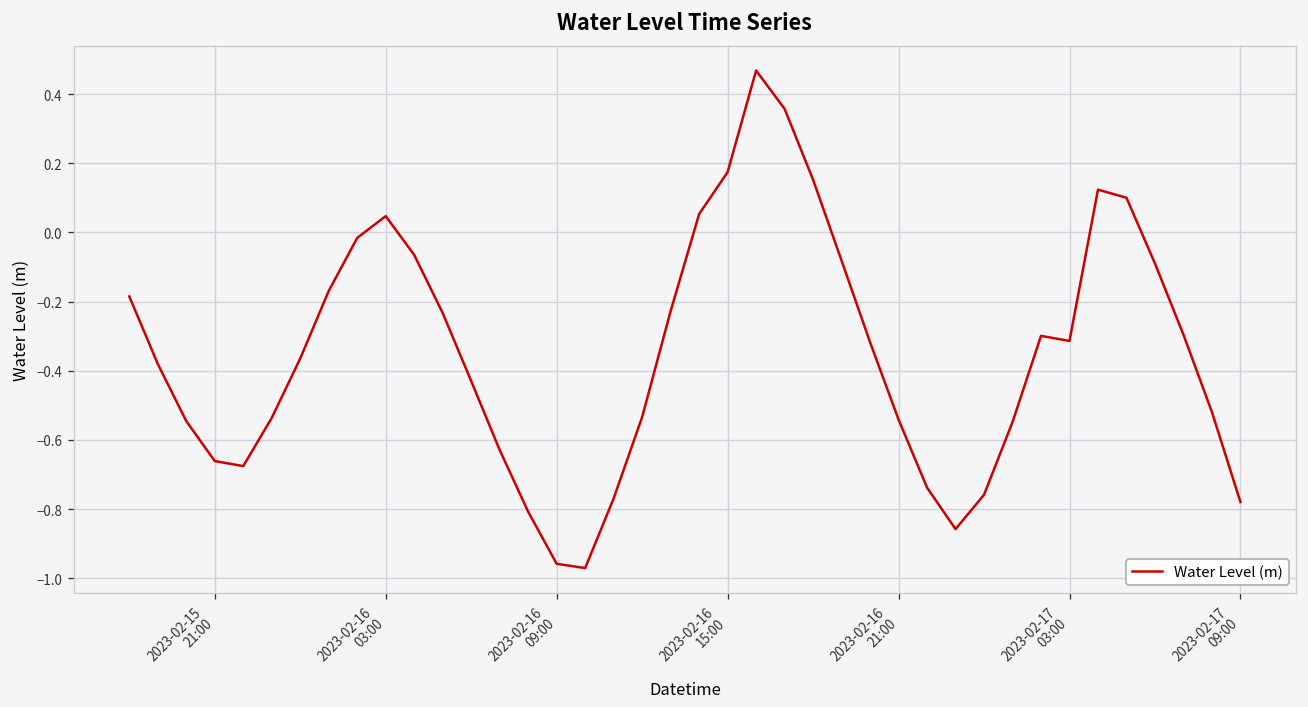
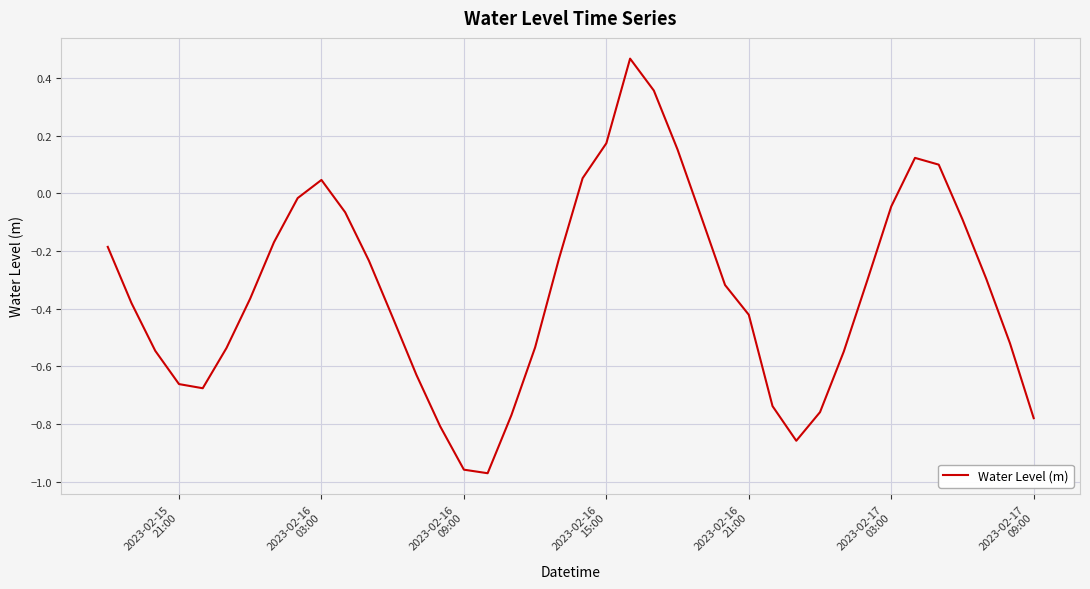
  {
    "2023-02-15 21:00": -0.66,
    "2023-02-16 03:00": 0.05,
    "2023-02-16 09:00": -0.96,
    "2023-02-16 15:00": 0.17,
-   "2023-02-16 21:00": -0.54,
-   "2023-02-17 03:00": -0.31,
+   "2023-02-16 21:00": -0.42,
+   "2023-02-17 03:00": -0.05,
    "2023-02-17 09:00": -0.78
  }
